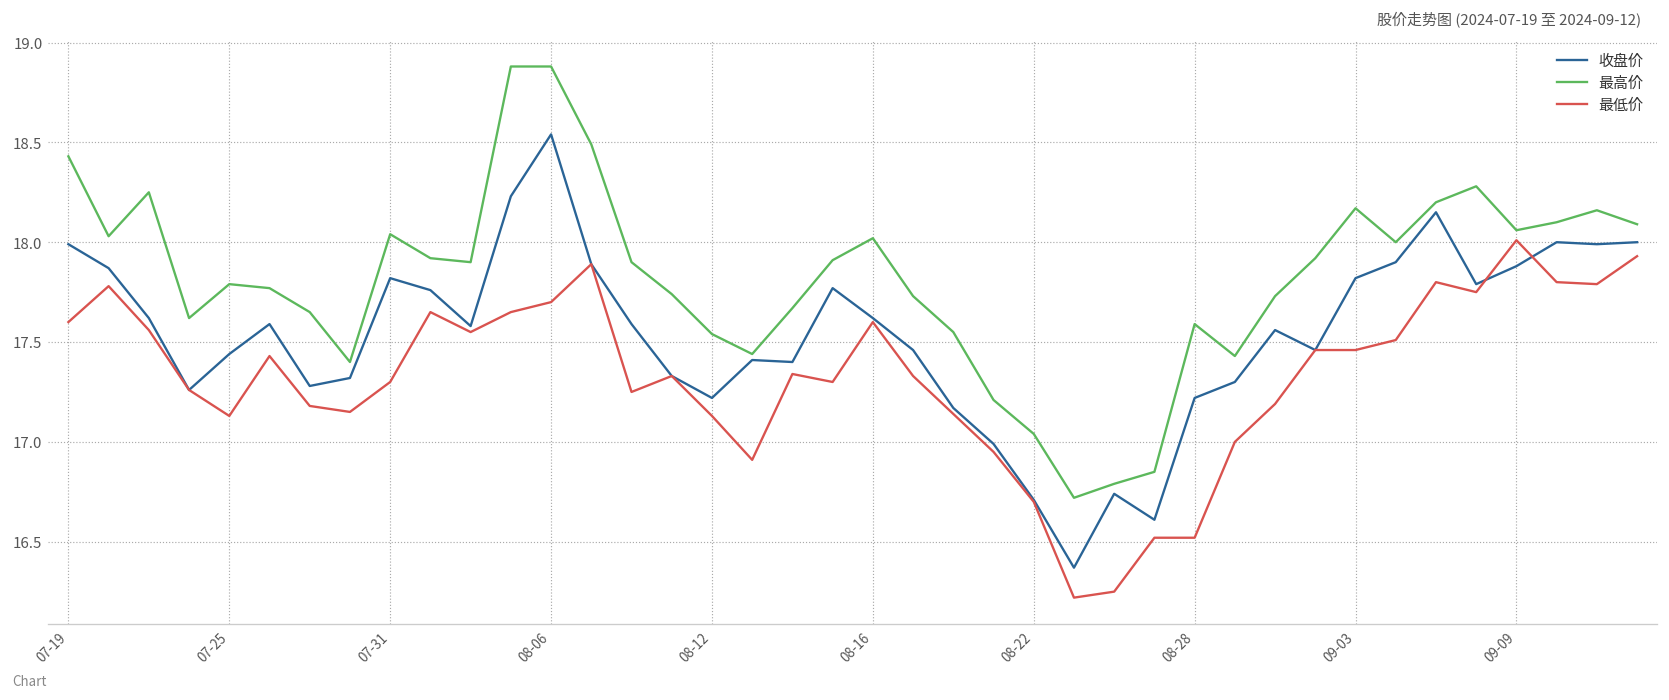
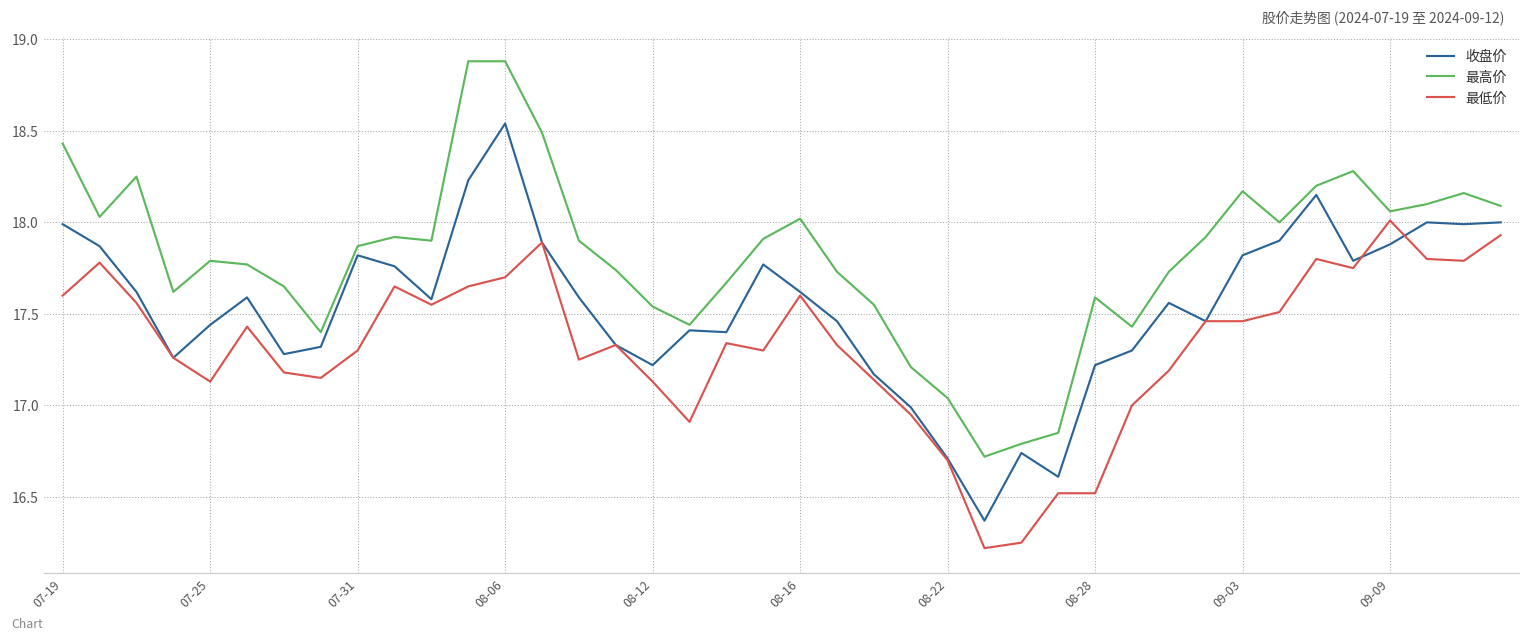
  {
    "收盘价": {
      "07-19": 17.99,
      "07-25": 17.44,
      "07-31": 17.82,
      "08-06": 18.54,
      "08-12": 17.22,
      "08-16": 17.62,
      "08-28": 17.22,
      "09-03": 17.82,
      "09-09": 17.88
    },
    "最高价": {
      "07-19": 18.43,
      "07-25": 17.79,
-     "07-31": 18.04,
+     "07-31": 17.87,
      "08-06": 18.88,
      "08-12": 17.54,
      "08-16": 18.02,
      "08-22": 17.04,
      "08-28": 17.59,
      "09-03": 18.17,
      "09-09": 18.06
    },
    "最低价": {
      "07-19": 17.60,
      "07-25": 17.13,
      "07-31": 17.30,
      "08-06": 17.70,
      "08-12": 17.13,
      "08-16": 17.60,
      "08-28": 16.52,
      "09-03": 17.46,
      "09-09": 18.01
    }
  }
